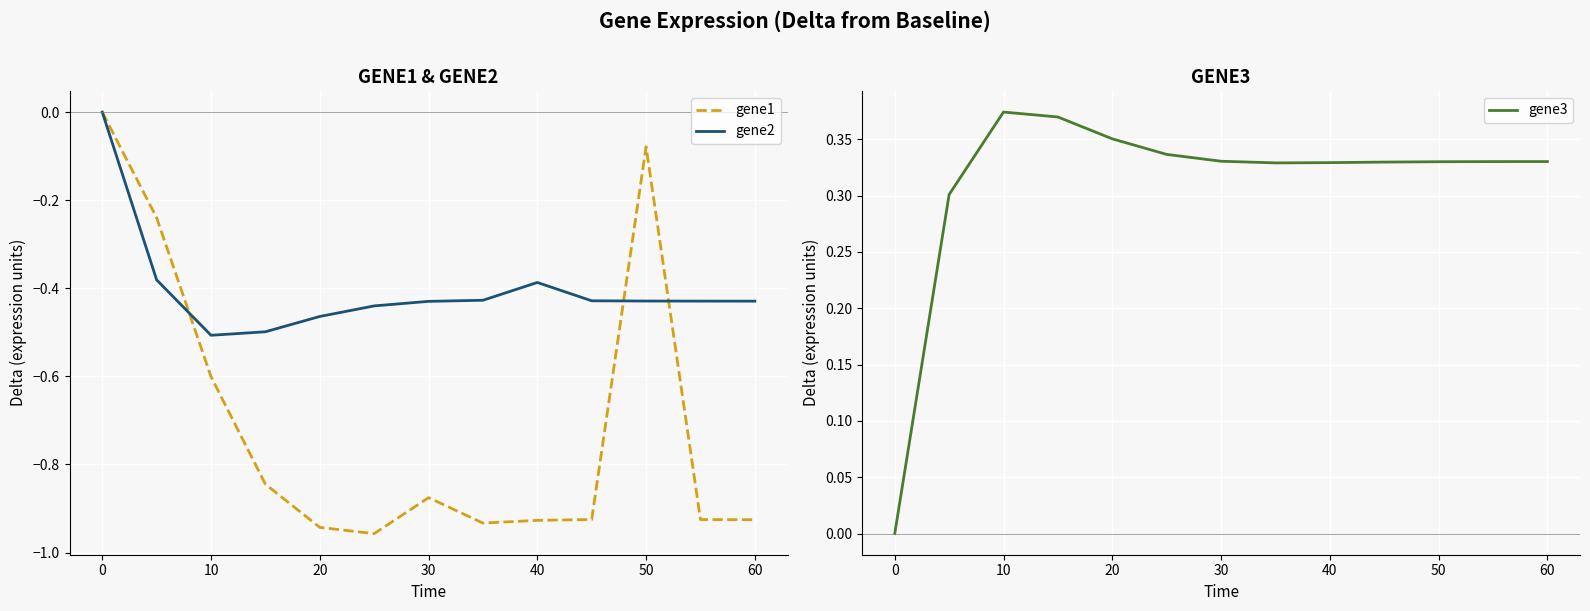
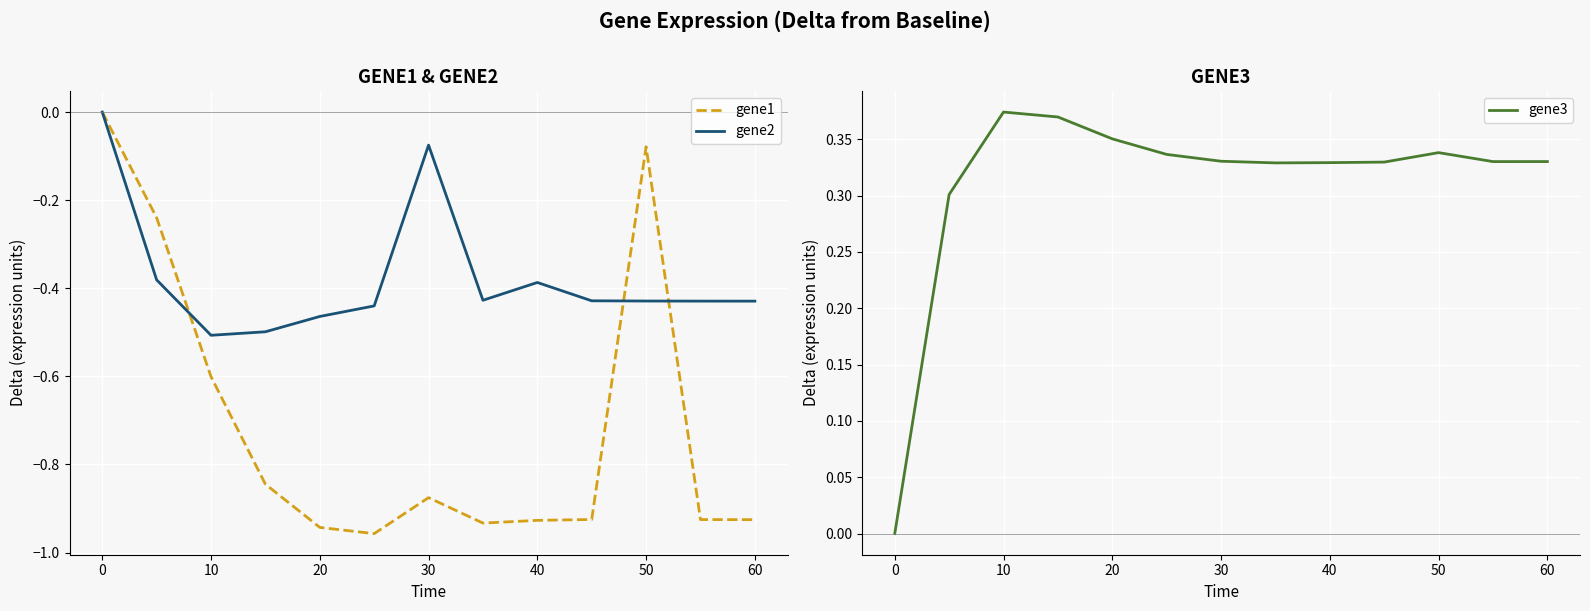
  {
    "GENE1 & GENE2": {
      "gene1": {
        "10": -0.60,
        "20": -0.94,
        "30": -0.88,
        "40": -0.93,
        "50": -0.08,
        "60": -0.93
      },
      "gene2": {
        "10": -0.51,
        "20": -0.46,
-       "30": -0.43,
+       "30": -0.08,
        "40": -0.39,
        "50": -0.43,
        "60": -0.43
      }
    },
    "GENE3": {
      "0": 0.000,
      "10": 0.374,
      "20": 0.350,
      "30": 0.331,
      "40": 0.329,
-     "50": 0.330,
+     "50": 0.338,
      "60": 0.330
    }
  }
